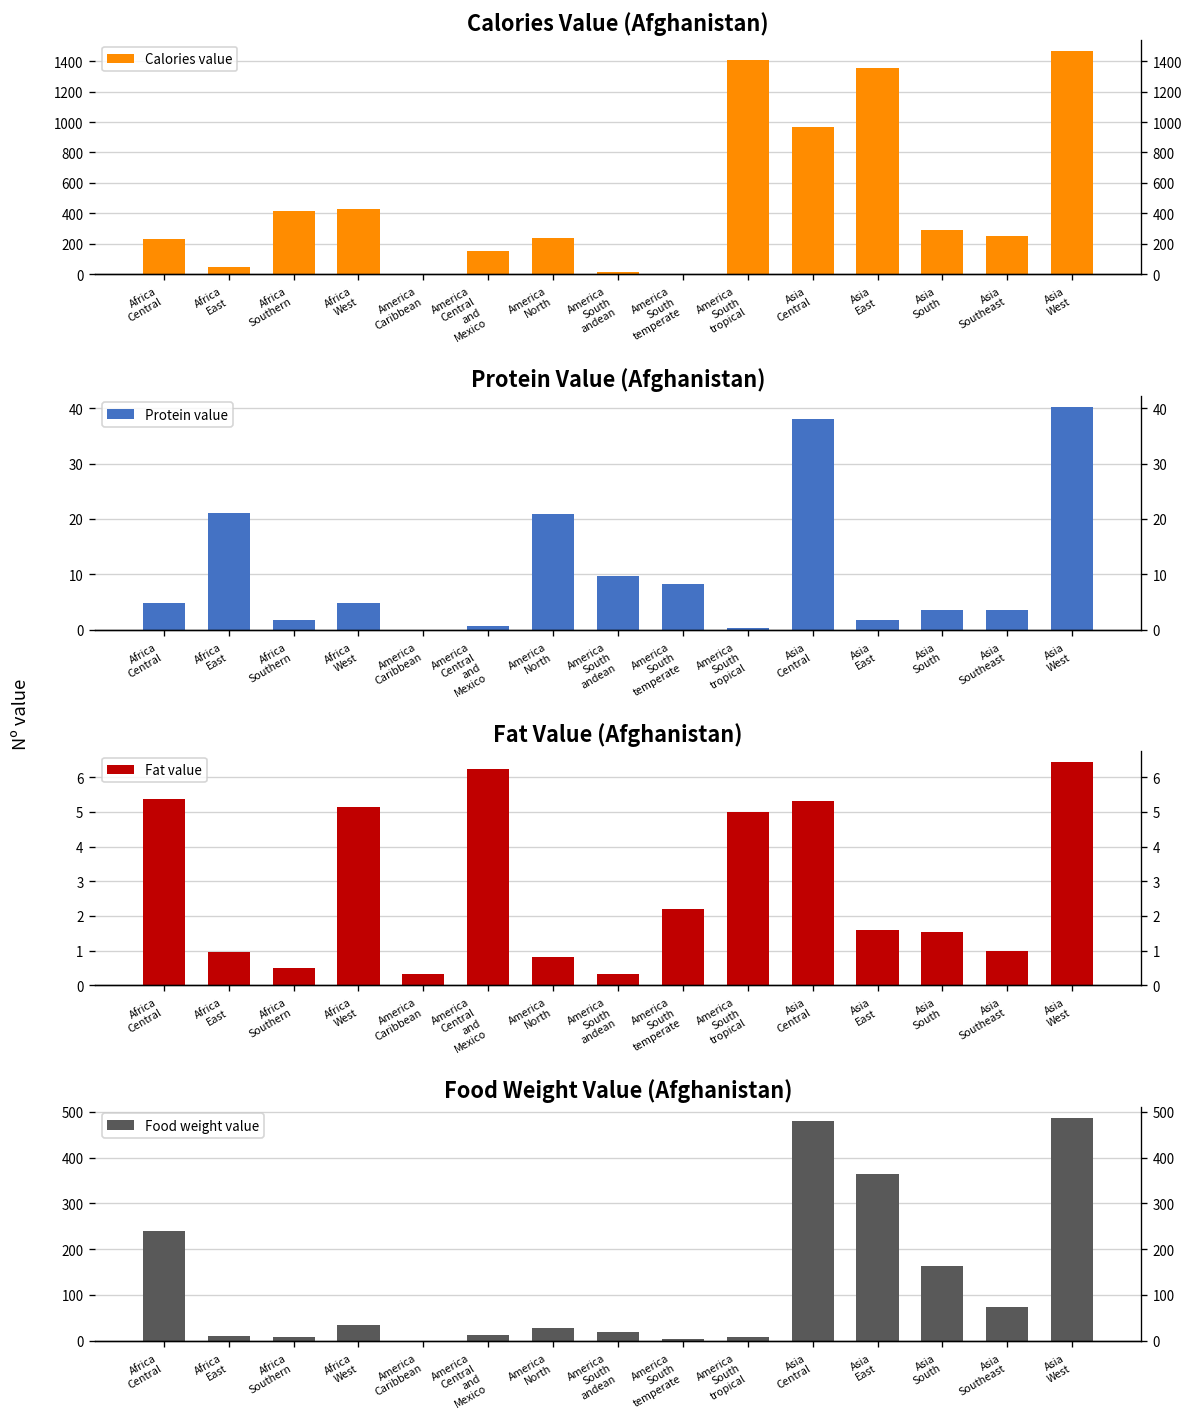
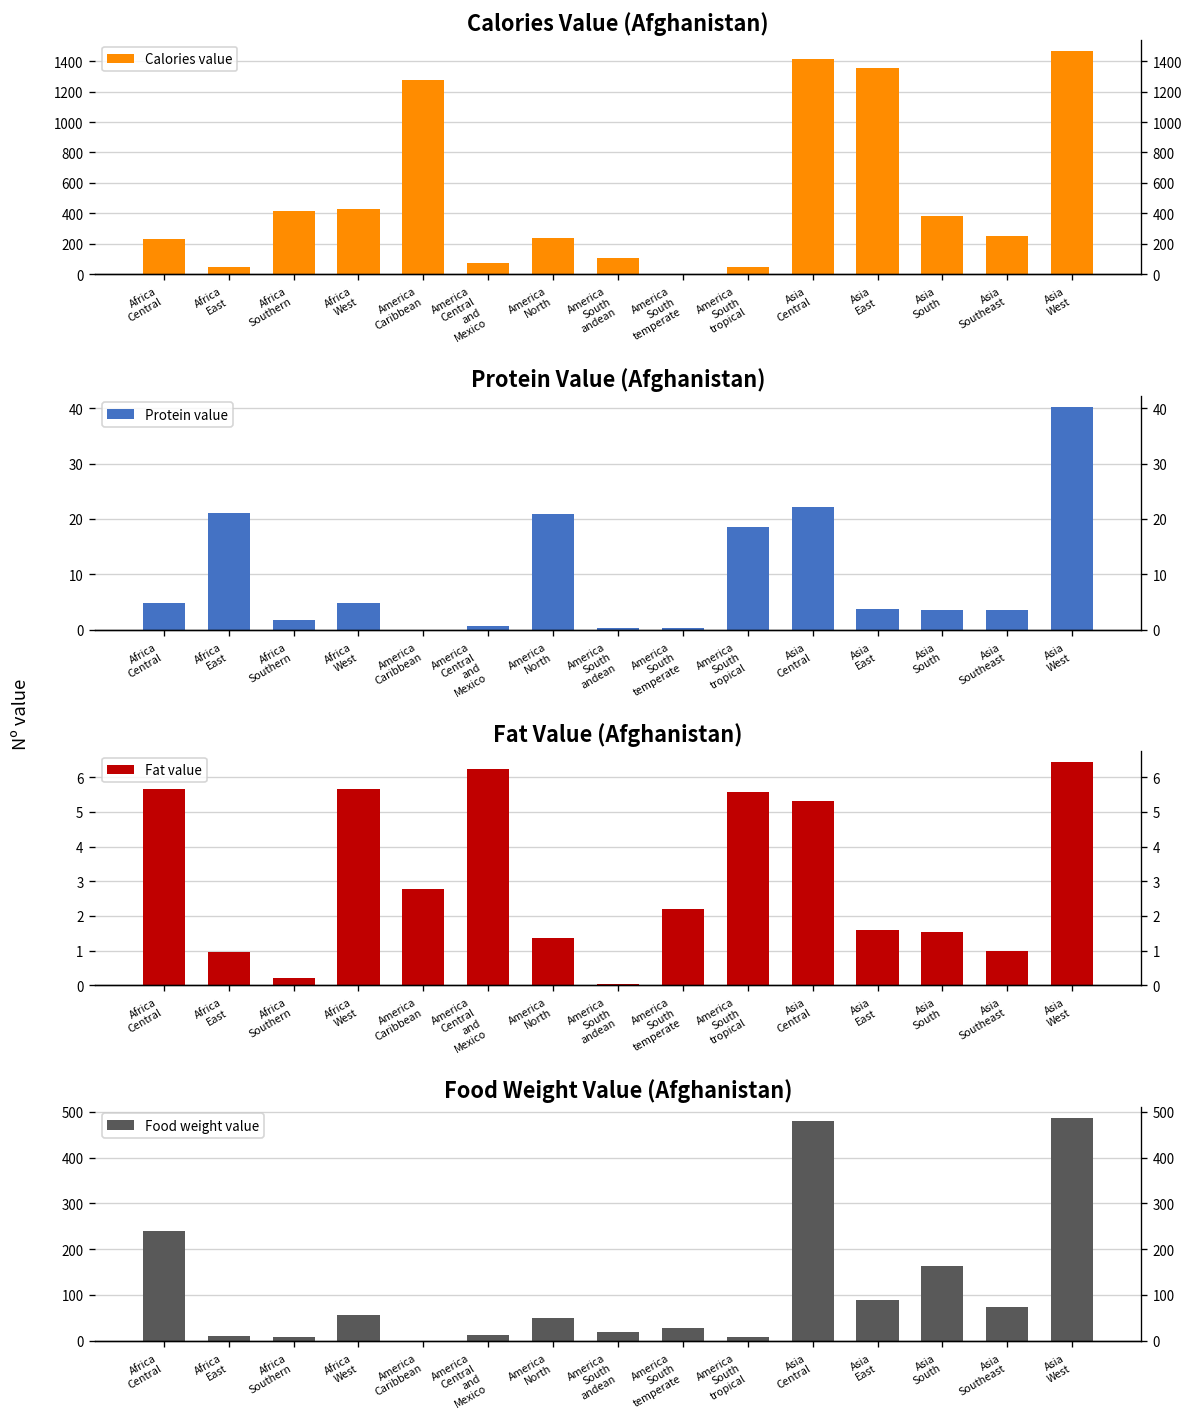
  {
    "Calories Value (Afghanistan)": {
      "Africa Central": 230,
      "Africa East": 40,
      "Africa Southern": 420,
      "Africa West": 430,
-     "America Caribbean": 0,
-     "America Central and Mexico": 150,
+     "America Caribbean": 1280,
+     "America Central and Mexico": 70,
      "America North": 240,
-     "America South andean": 20,
-     "America South tropical": 1410,
-     "Asia Central": 970,
+     "America South andean": 100,
+     "America South tropical": 50,
+     "Asia Central": 1410,
      "Asia East": 1350,
-     "Asia South": 290,
+     "Asia South": 380,
      "Asia Southeast": 250,
      "Asia West": 1470
    },
    "Protein Value (Afghanistan)": {
      "Africa Central": 5,
      "Africa East": 21,
      "Africa Southern": 2,
      "Africa West": 5,
      "America Caribbean": 0,
      "America Central and Mexico": 1,
      "America North": 21,
-     "America South andean": 10,
-     "America South temperate": 8,
-     "America South tropical": 0,
-     "Asia Central": 38,
-     "Asia East": 2,
+     "America South andean": 0,
+     "America South temperate": 0,
+     "America South tropical": 19,
+     "Asia Central": 22,
+     "Asia East": 4,
      "Asia South": 4,
      "Asia Southeast": 3,
      "Asia West": 40
    },
    "Fat Value (Afghanistan)": {
-     "Africa Central": 5.4,
+     "Africa Central": 5.7,
      "Africa East": 1.0,
-     "Africa Southern": 0.5,
-     "Africa West": 5.2,
-     "America Caribbean": 0.3,
+     "Africa Southern": 0.2,
+     "Africa West": 5.7,
+     "America Caribbean": 2.8,
      "America Central and Mexico": 6.2,
-     "America North": 0.8,
-     "America South andean": 0.3,
+     "America North": 1.4,
+     "America South andean": 0.0,
      "America South temperate": 2.2,
-     "America South tropical": 5.0,
+     "America South tropical": 5.6,
      "Asia Central": 5.3,
      "Asia East": 1.6,
      "Asia South": 1.5,
      "Asia Southeast": 1.0,
      "Asia West": 6.4
    },
    "Food Weight Value (Afghanistan)": {
      "Africa Central": 240,
      "Africa East": 10,
      "Africa Southern": 10,
-     "Africa West": 40,
+     "Africa West": 60,
      "America Caribbean": 0,
      "America Central and Mexico": 10,
-     "America North": 30,
+     "America North": 50,
      "America South andean": 20,
-     "America South temperate": 0,
+     "America South temperate": 30,
      "America South tropical": 10,
      "Asia Central": 480,
-     "Asia East": 360,
+     "Asia East": 90,
      "Asia South": 160,
      "Asia Southeast": 70,
      "Asia West": 490
    }
  }
